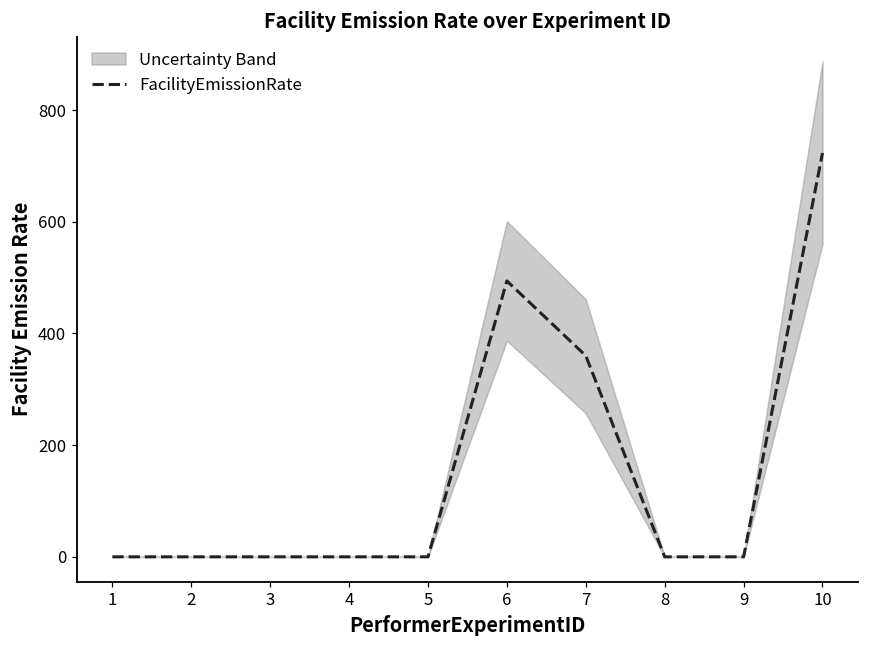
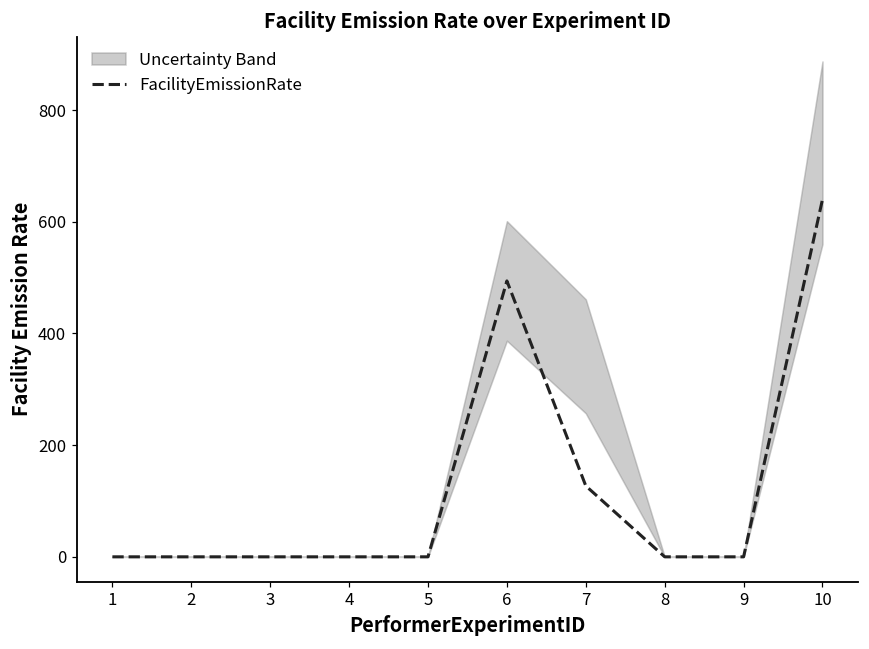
  {
    "FacilityEmissionRate": {
      "6": 490,
-     "7": 360,
-     "10": 720
+     "7": 130,
+     "10": 640
    }
  }
